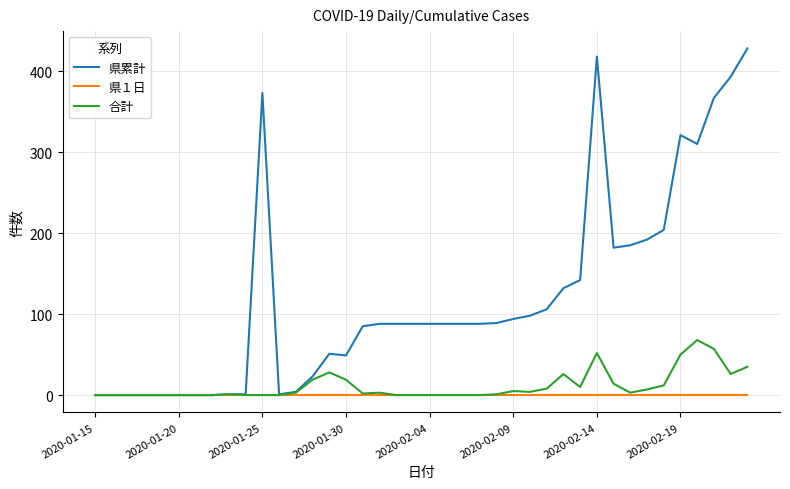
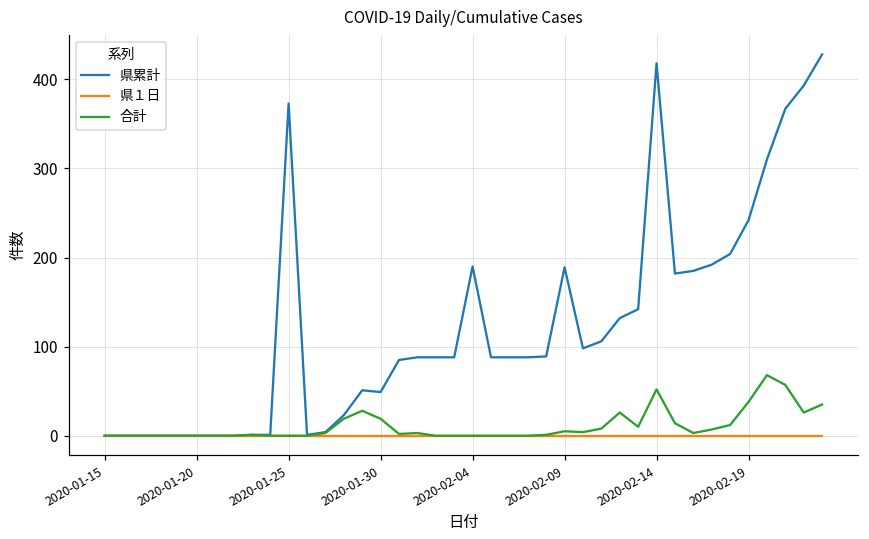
  {
    "県累計": {
      "2020-01-25": 370,
      "2020-01-30": 50,
-     "2020-02-04": 90,
-     "2020-02-09": 90,
+     "2020-02-04": 190,
+     "2020-02-09": 190,
      "2020-02-14": 420,
-     "2020-02-19": 320
+     "2020-02-19": 240
    },
    "県１日": {
      "2020-01-30": 0,
      "2020-02-09": 0,
      "2020-02-14": 0,
      "2020-02-19": 0
    },
    "合計": {
      "2020-01-30": 20,
      "2020-02-09": 10,
      "2020-02-14": 50,
-     "2020-02-19": 50
+     "2020-02-19": 40
    }
  }
